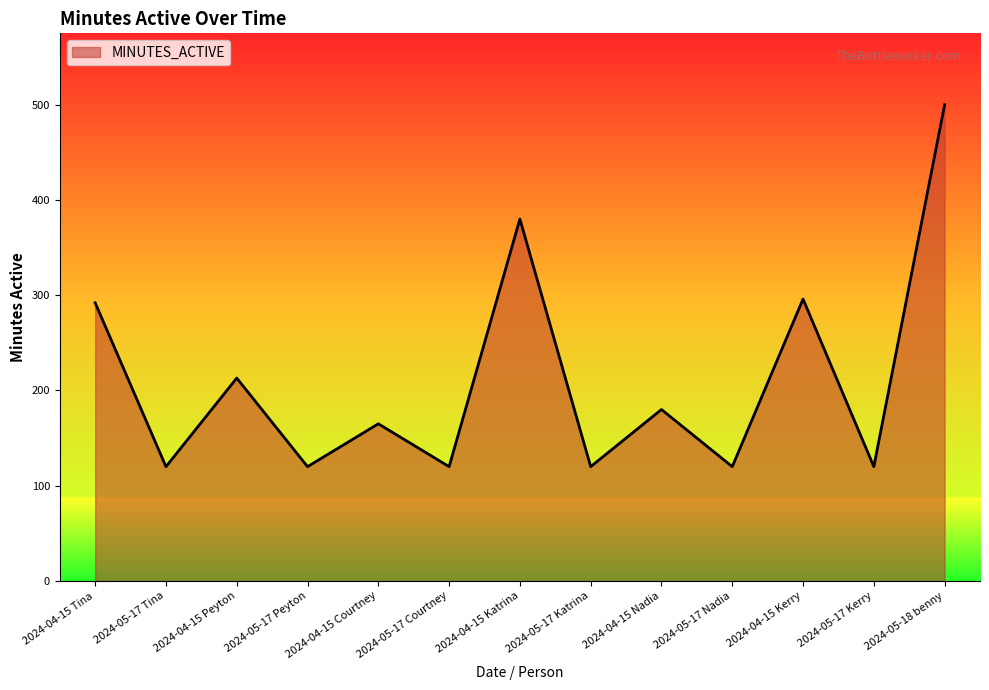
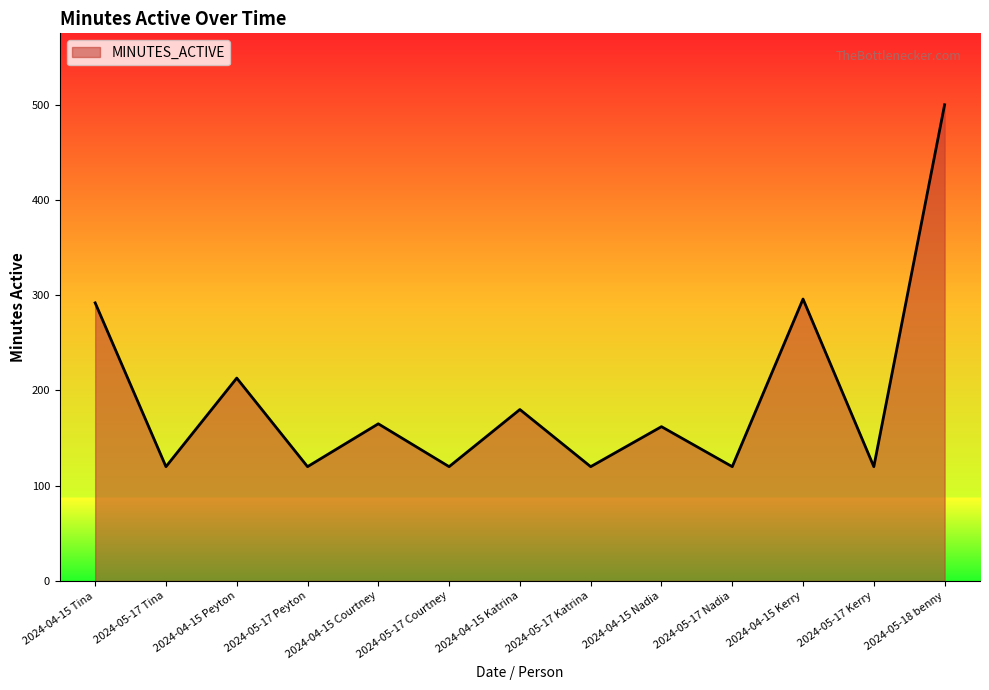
  {
    "2024-04-15 Tina": 290,
    "2024-05-17 Tina": 120,
    "2024-04-15 Peyton": 210,
    "2024-05-17 Peyton": 120,
    "2024-04-15 Courtney": 170,
    "2024-05-17 Courtney": 120,
-   "2024-04-15 Katrina": 380,
+   "2024-04-15 Katrina": 180,
    "2024-05-17 Katrina": 120,
-   "2024-04-15 Nadia": 180,
+   "2024-04-15 Nadia": 160,
    "2024-05-17 Nadia": 120,
    "2024-04-15 Kerry": 300,
    "2024-05-17 Kerry": 120,
    "2024-05-18 benny": 500
  }
